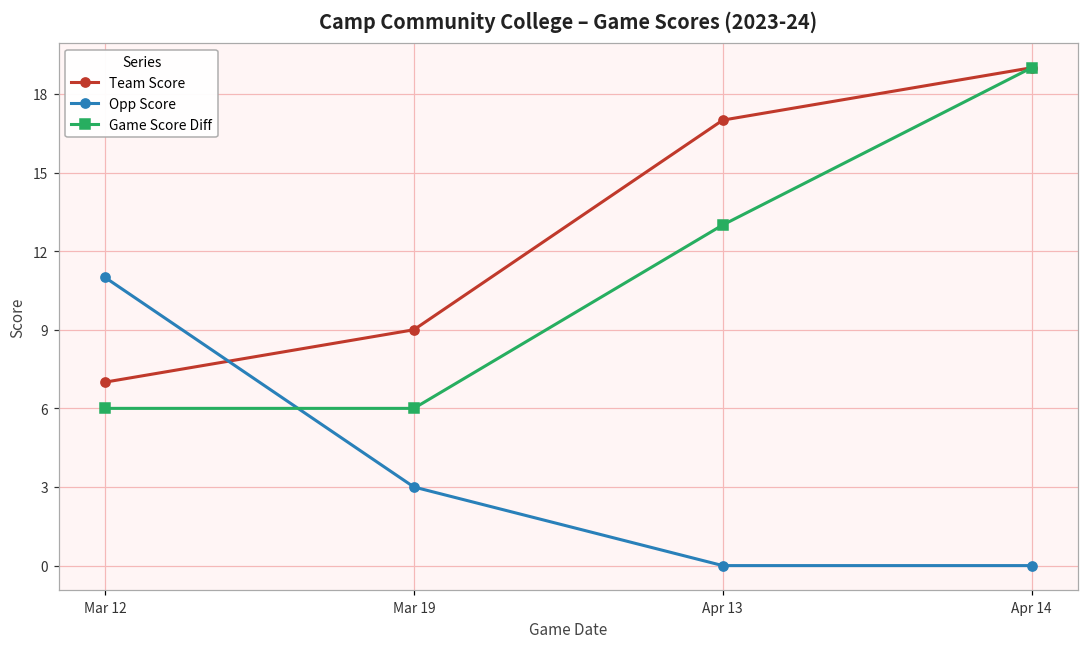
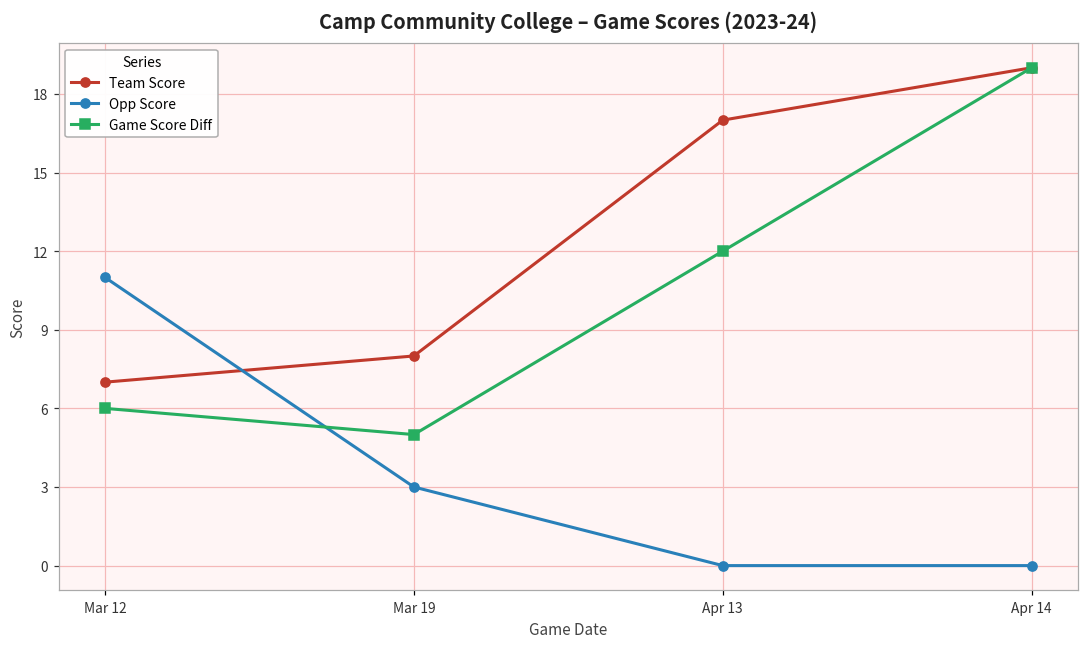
  {
    "Team Score": {
      "Mar 12": 7,
-     "Mar 19": 9,
+     "Mar 19": 8,
      "Apr 13": 17
    },
    "Opp Score": {
      "Mar 12": 11,
      "Mar 19": 3,
      "Apr 13": 0,
      "Apr 14": 0
    },
    "Game Score Diff": {
      "Mar 12": 6,
-     "Mar 19": 6,
-     "Apr 13": 13
+     "Mar 19": 5,
+     "Apr 13": 12
    }
  }
